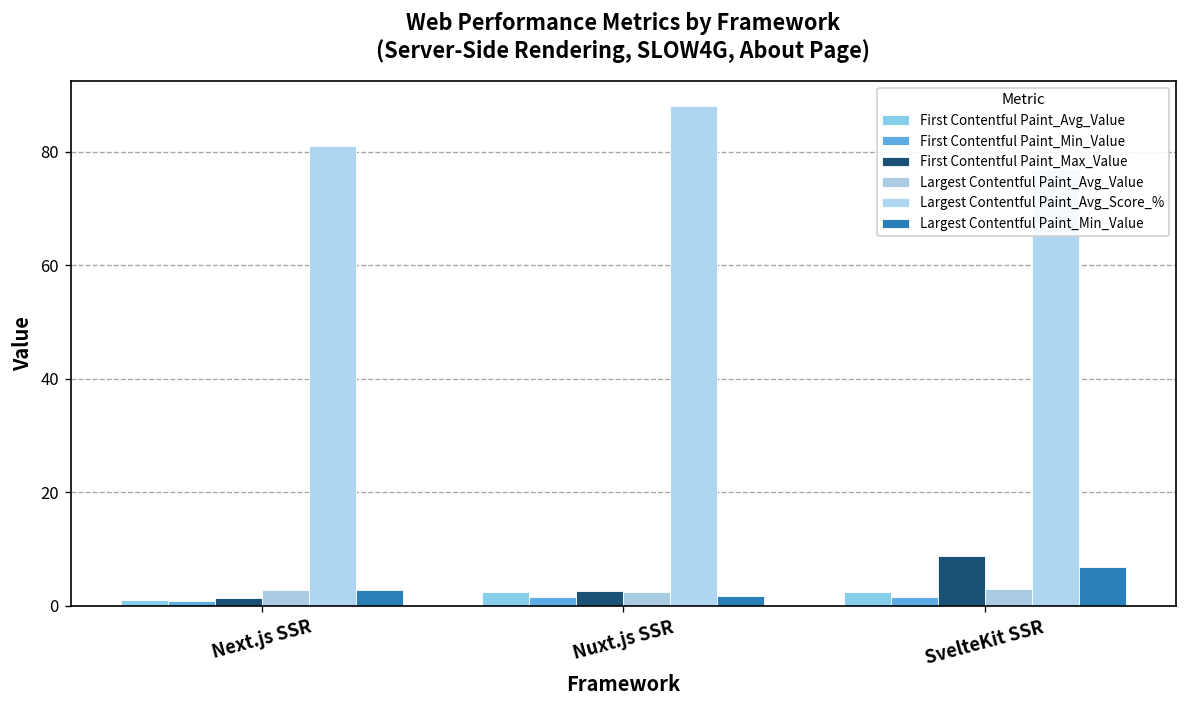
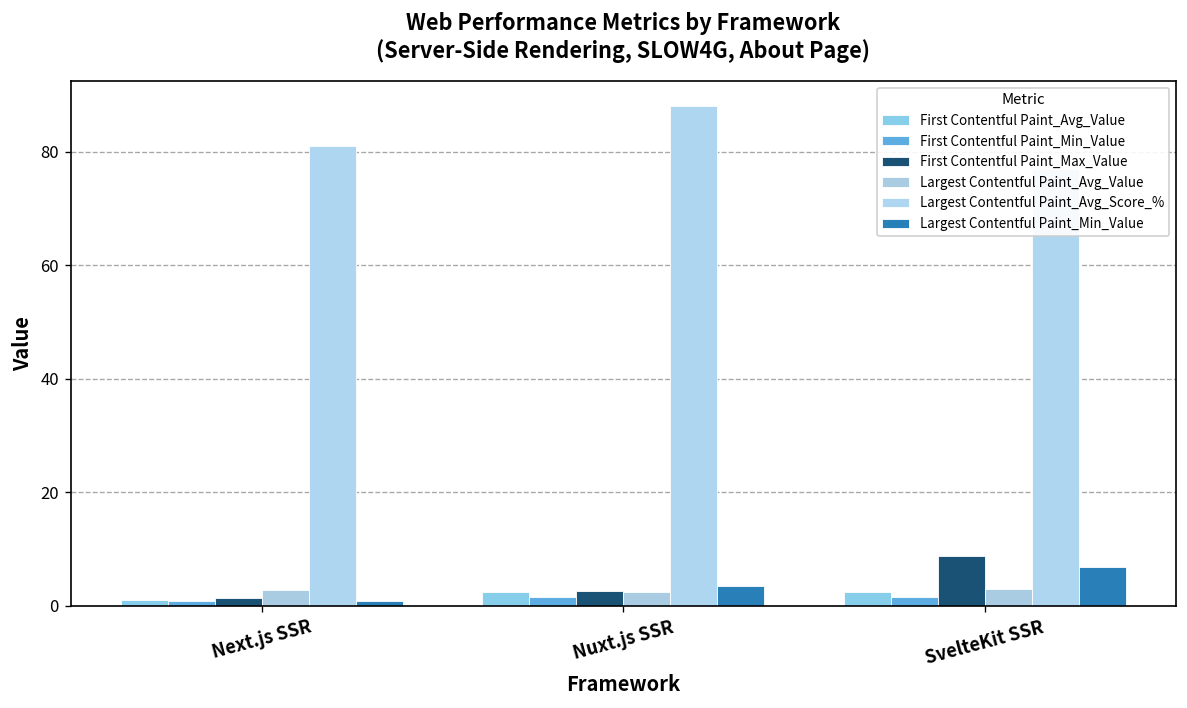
  {
    "First Contentful Paint_Max_Value": {
      "Next.js SSR": 1,
      "Nuxt.js SSR": 3,
      "SvelteKit SSR": 9
    },
    "Largest Contentful Paint_Min_Value": {
-     "Next.js SSR": 3,
-     "Nuxt.js SSR": 2,
+     "Next.js SSR": 1,
+     "Nuxt.js SSR": 4,
      "SvelteKit SSR": 7
    }
  }
